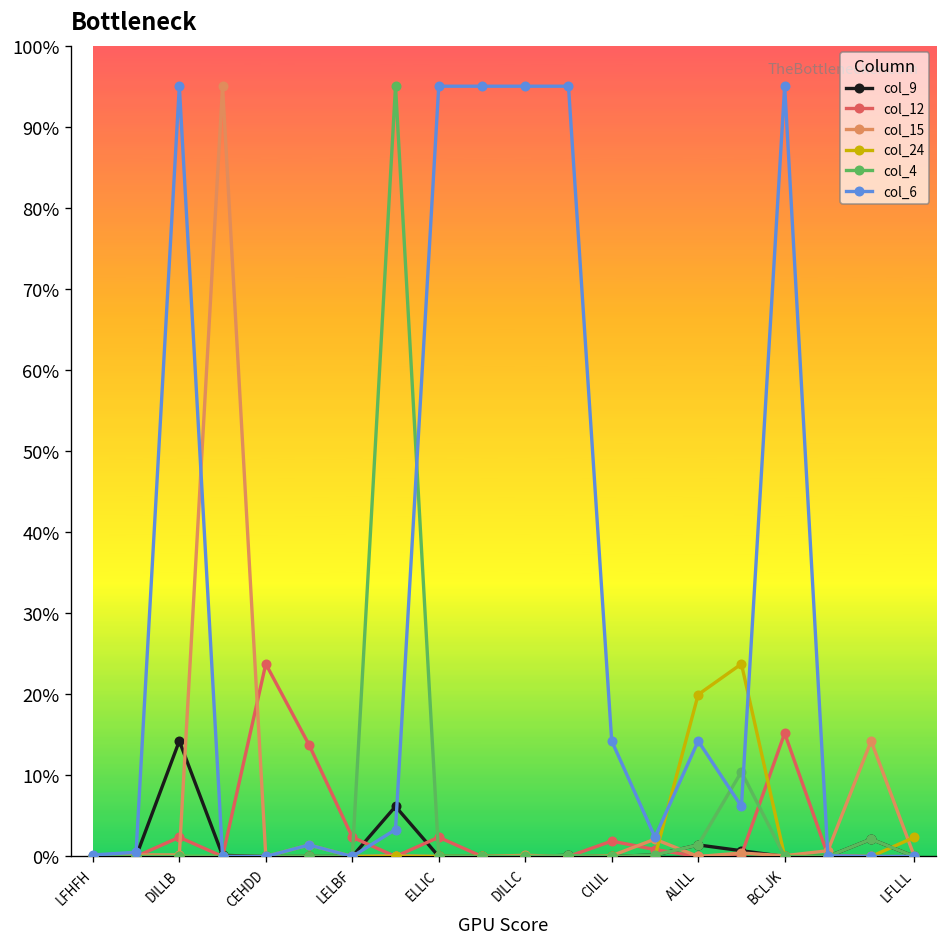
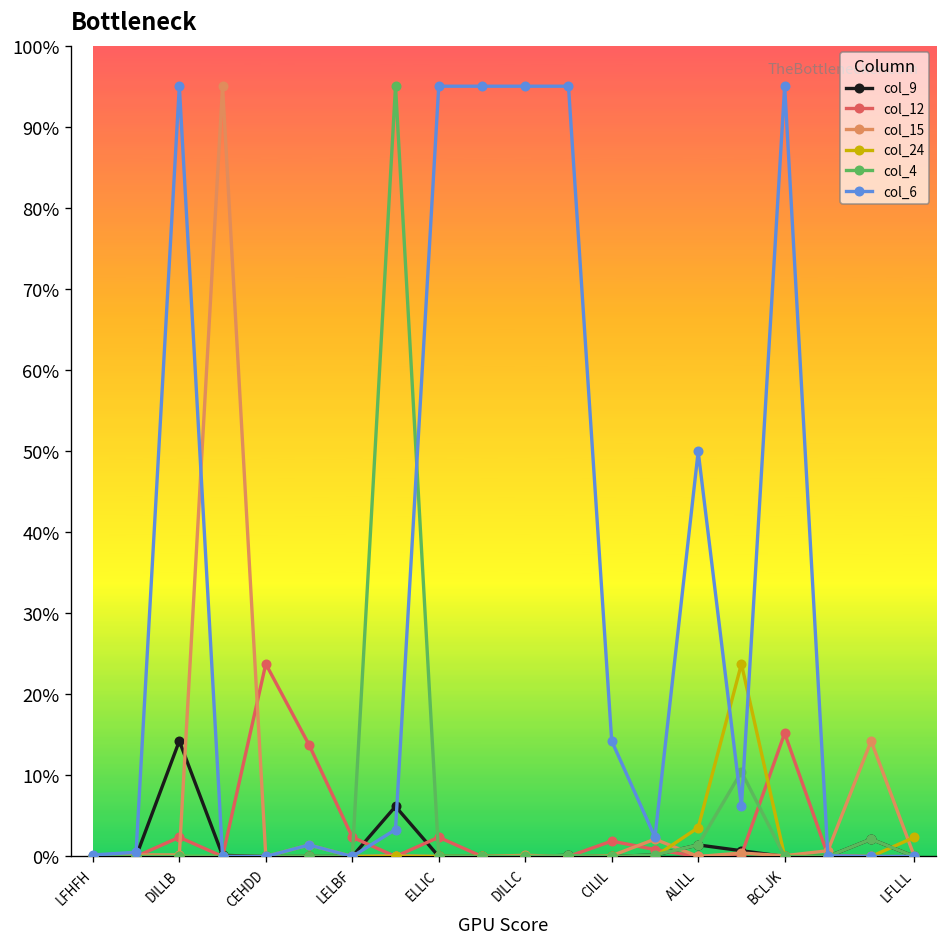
  {
    "col_9": {
      "DILLB": "14%"
    },
    "col_24": {
-     "ALILL": "20%",
+     "ALILL": "4%",
      "LFLLL": "2%"
    },
    "col_6": {
      "DILLB": "95%",
      "ELLIC": "95%",
      "DILLC": "95%",
      "CILIL": "14%",
-     "ALILL": "14%",
+     "ALILL": "50%",
      "BCLJK": "95%"
    }
  }
